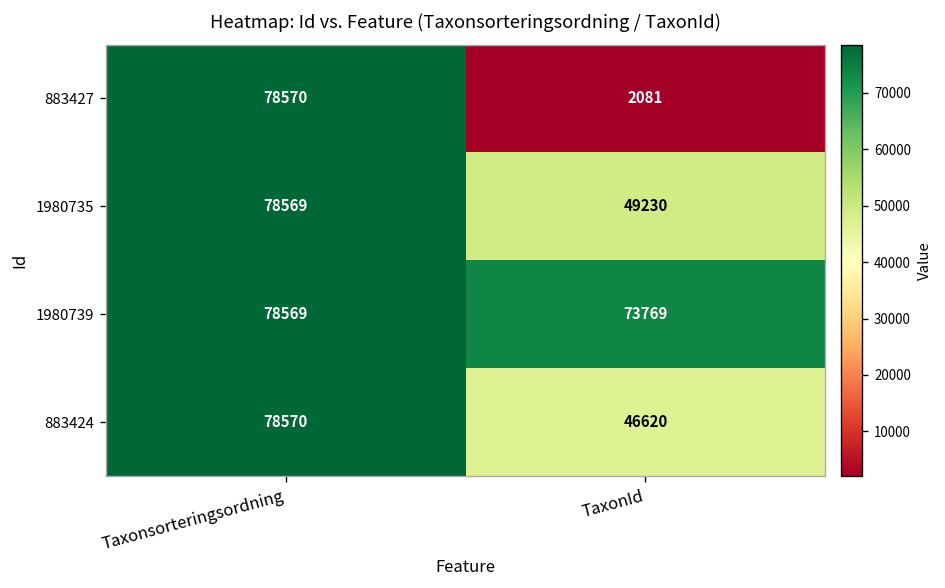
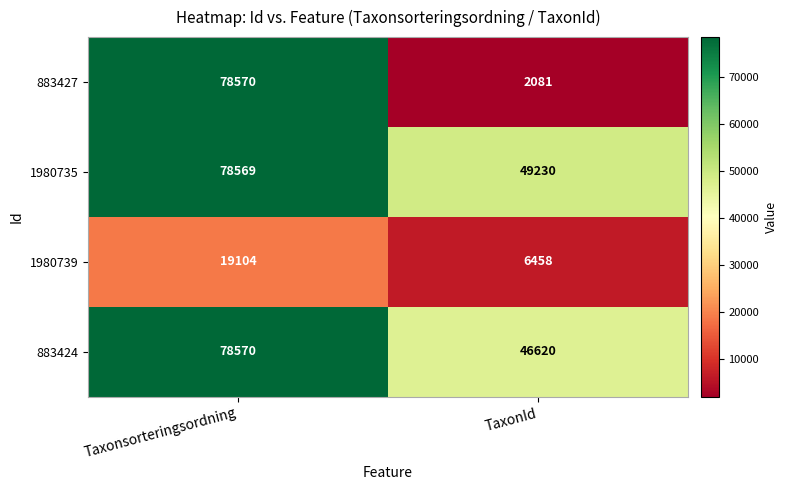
  {
    "883427": {
      "Taxonsorteringsordning": 78570,
      "TaxonId": 2081
    },
    "1980735": {
      "Taxonsorteringsordning": 78569,
      "TaxonId": 49230
    },
    "1980739": {
-     "Taxonsorteringsordning": 78569,
-     "TaxonId": 73769
+     "Taxonsorteringsordning": 19104,
+     "TaxonId": 6458
    },
    "883424": {
      "Taxonsorteringsordning": 78570,
      "TaxonId": 46620
    }
  }
